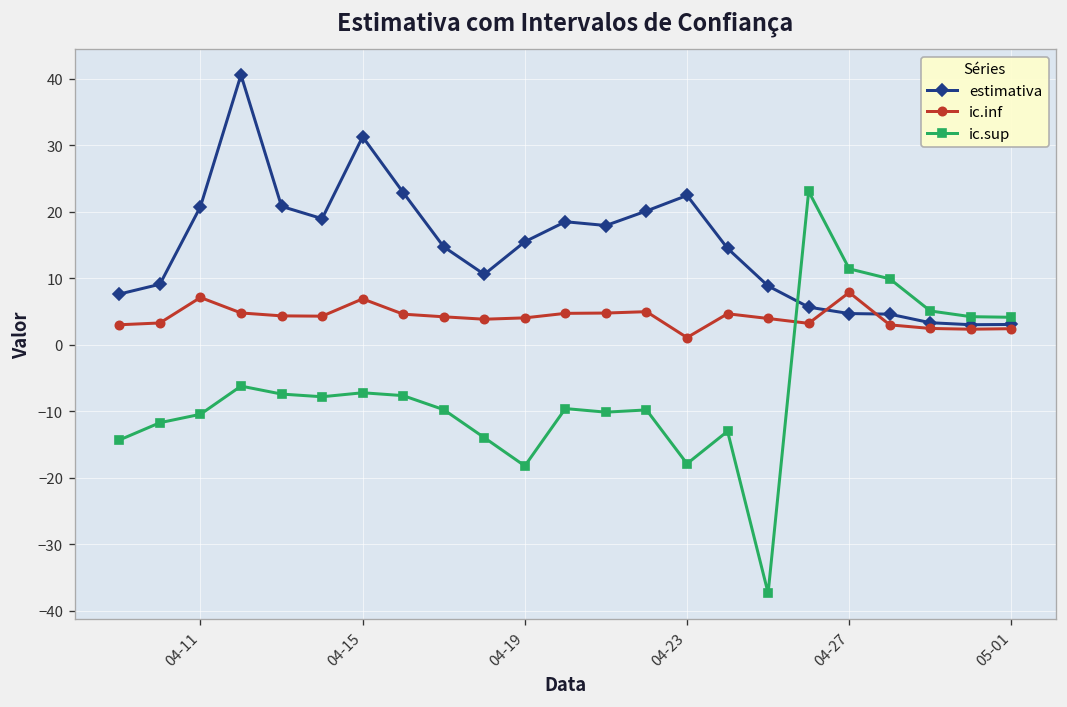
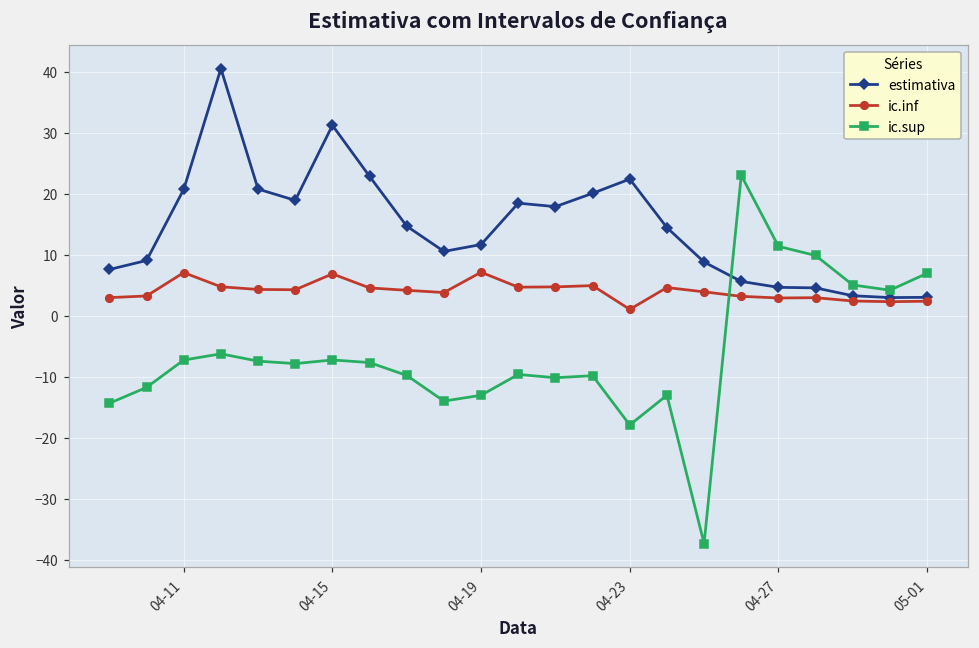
  {
    "estimativa": {
      "04-11": 21,
      "04-15": 31,
-     "04-19": 15,
+     "04-19": 12,
      "04-23": 22,
      "04-27": 5,
      "05-01": 3
    },
    "ic.inf": {
      "04-11": 7,
      "04-15": 7,
-     "04-19": 4,
+     "04-19": 7,
      "04-23": 1,
-     "04-27": 8,
+     "04-27": 3,
      "05-01": 2
    },
    "ic.sup": {
-     "04-11": -10,
+     "04-11": -7,
      "04-15": -7,
-     "04-19": -18,
+     "04-19": -13,
      "04-23": -18,
      "04-27": 11,
-     "05-01": 4
+     "05-01": 7
    }
  }
